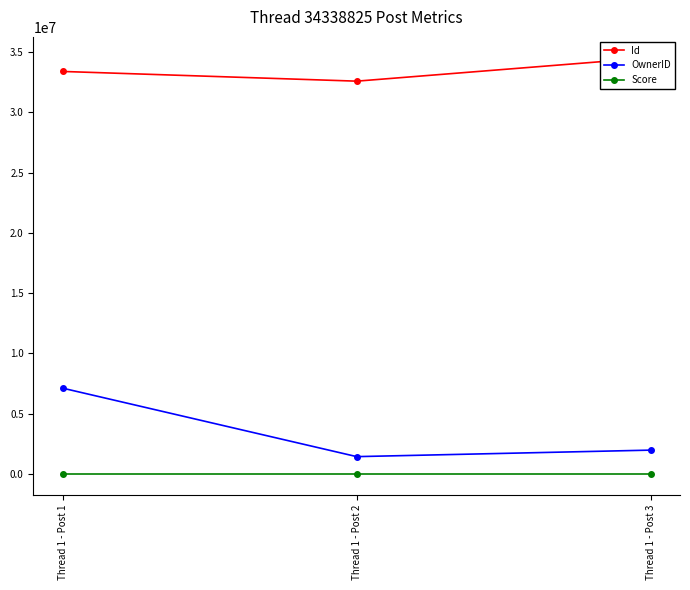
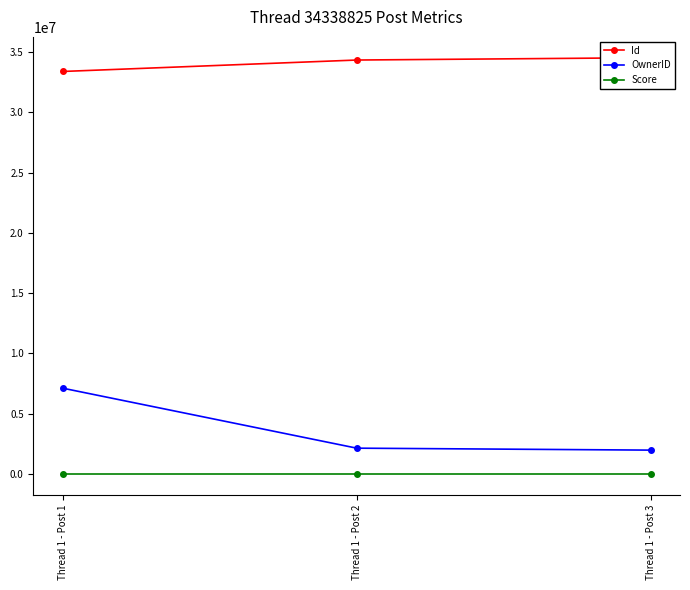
  {
    "Id": {
      "Thread 1 - Post 1": 33400000,
-     "Thread 1 - Post 2": 32600000
+     "Thread 1 - Post 2": 34400000
    },
    "OwnerID": {
      "Thread 1 - Post 1": 7100000,
-     "Thread 1 - Post 2": 1400000,
+     "Thread 1 - Post 2": 2100000,
      "Thread 1 - Post 3": 2000000
    },
    "Score": {
      "Thread 1 - Post 1": 0,
      "Thread 1 - Post 2": 0,
      "Thread 1 - Post 3": 0
    }
  }
